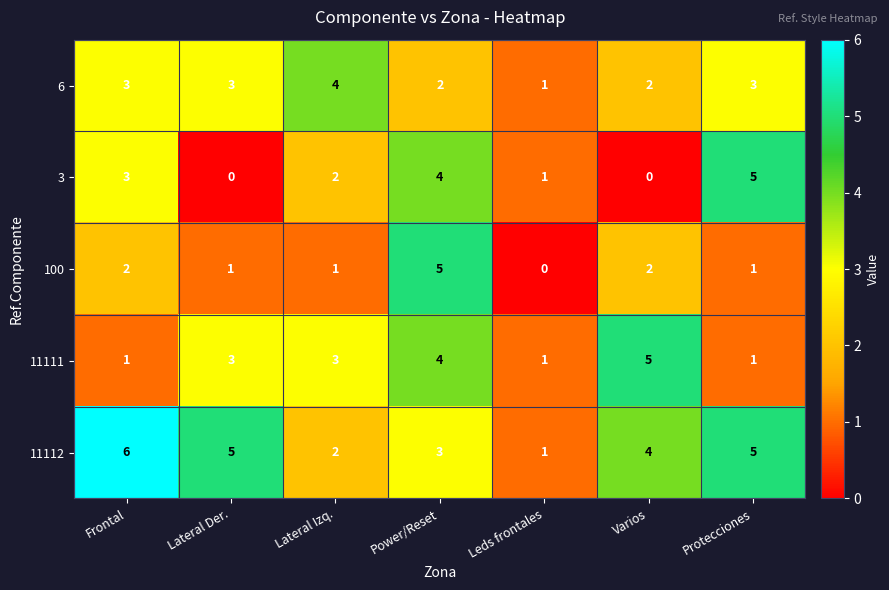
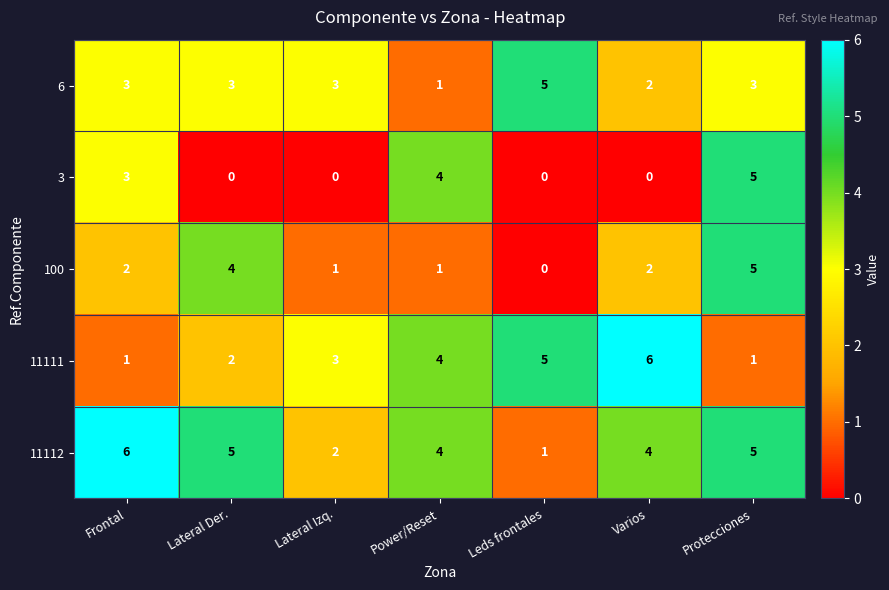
  {
    "6": {
      "Frontal": 3,
      "Lateral Der.": 3,
-     "Lateral Izq.": 4,
-     "Power/Reset": 2,
-     "Leds frontales": 1,
+     "Lateral Izq.": 3,
+     "Power/Reset": 1,
+     "Leds frontales": 5,
      "Varios": 2,
      "Protecciones": 3
    },
    "3": {
      "Frontal": 3,
      "Lateral Der.": 0,
-     "Lateral Izq.": 2,
+     "Lateral Izq.": 0,
      "Power/Reset": 4,
-     "Leds frontales": 1,
+     "Leds frontales": 0,
      "Varios": 0,
      "Protecciones": 5
    },
    "100": {
      "Frontal": 2,
-     "Lateral Der.": 1,
+     "Lateral Der.": 4,
      "Lateral Izq.": 1,
-     "Power/Reset": 5,
+     "Power/Reset": 1,
      "Leds frontales": 0,
      "Varios": 2,
-     "Protecciones": 1
+     "Protecciones": 5
    },
    "11111": {
      "Frontal": 1,
-     "Lateral Der.": 3,
+     "Lateral Der.": 2,
      "Lateral Izq.": 3,
      "Power/Reset": 4,
-     "Leds frontales": 1,
-     "Varios": 5,
+     "Leds frontales": 5,
+     "Varios": 6,
      "Protecciones": 1
    },
    "11112": {
      "Frontal": 6,
      "Lateral Der.": 5,
      "Lateral Izq.": 2,
-     "Power/Reset": 3,
+     "Power/Reset": 4,
      "Leds frontales": 1,
      "Varios": 4,
      "Protecciones": 5
    }
  }
